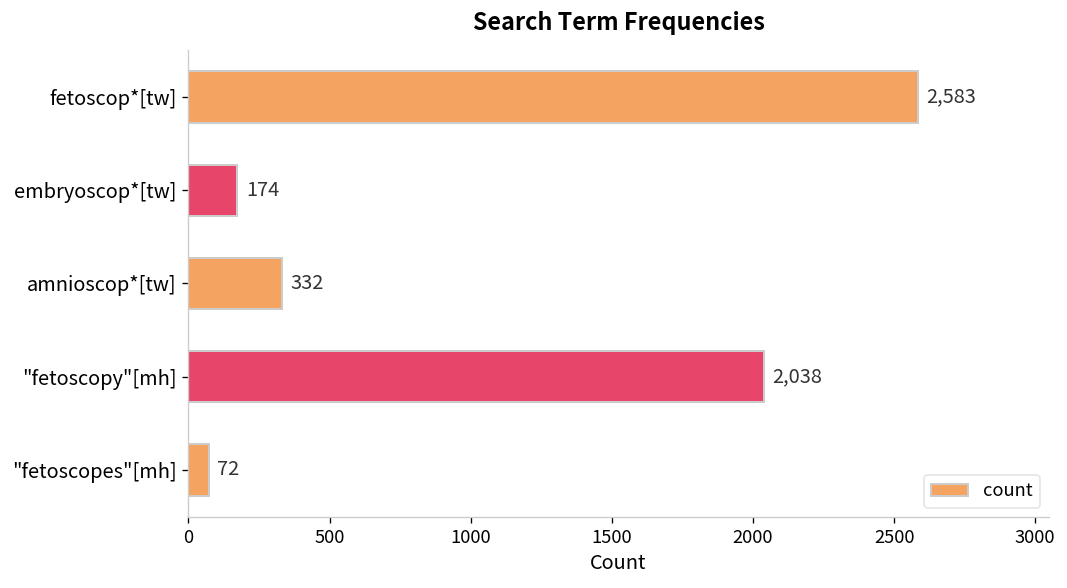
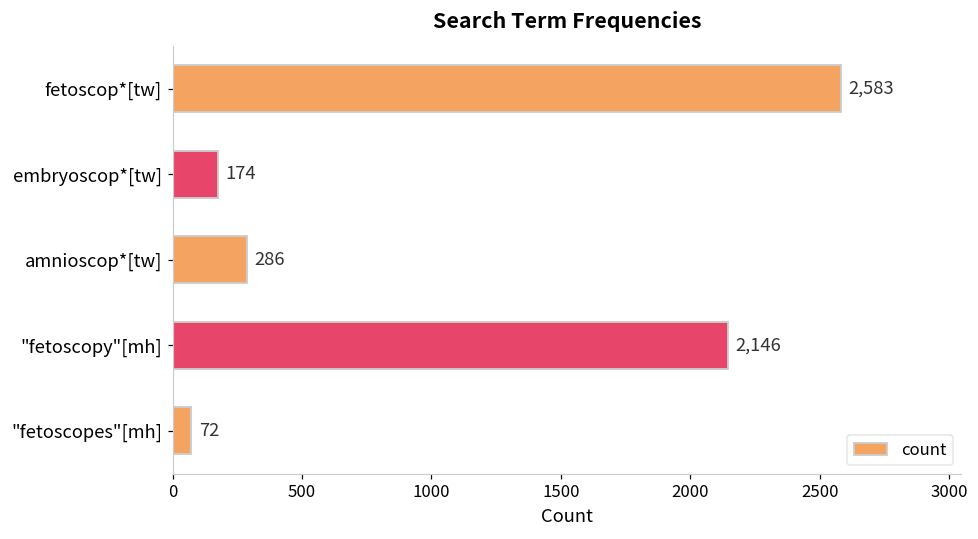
  {
    "fetoscop*[tw]": "2,583",
    "embryoscop*[tw]": "174",
-   "amnioscop*[tw]": "332",
-   "\"fetoscopy\"[mh]": "2,038",
+   "amnioscop*[tw]": "286",
+   "\"fetoscopy\"[mh]": "2,146",
    "\"fetoscopes\"[mh]": "72"
  }
